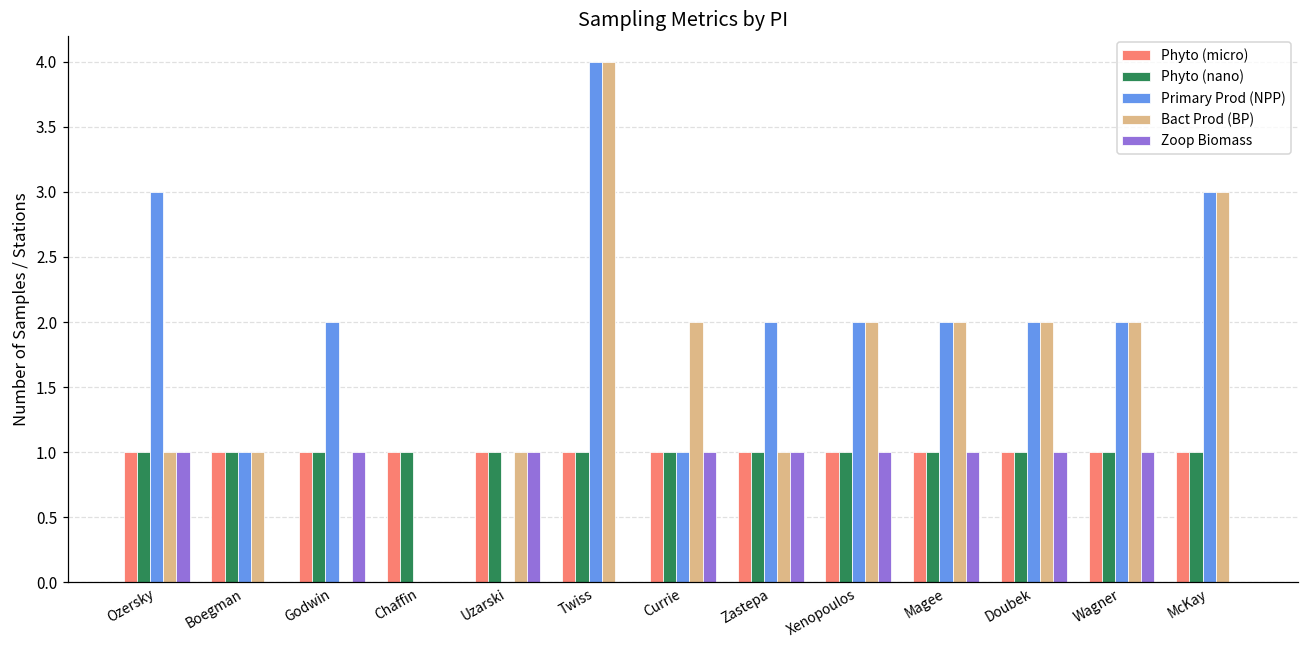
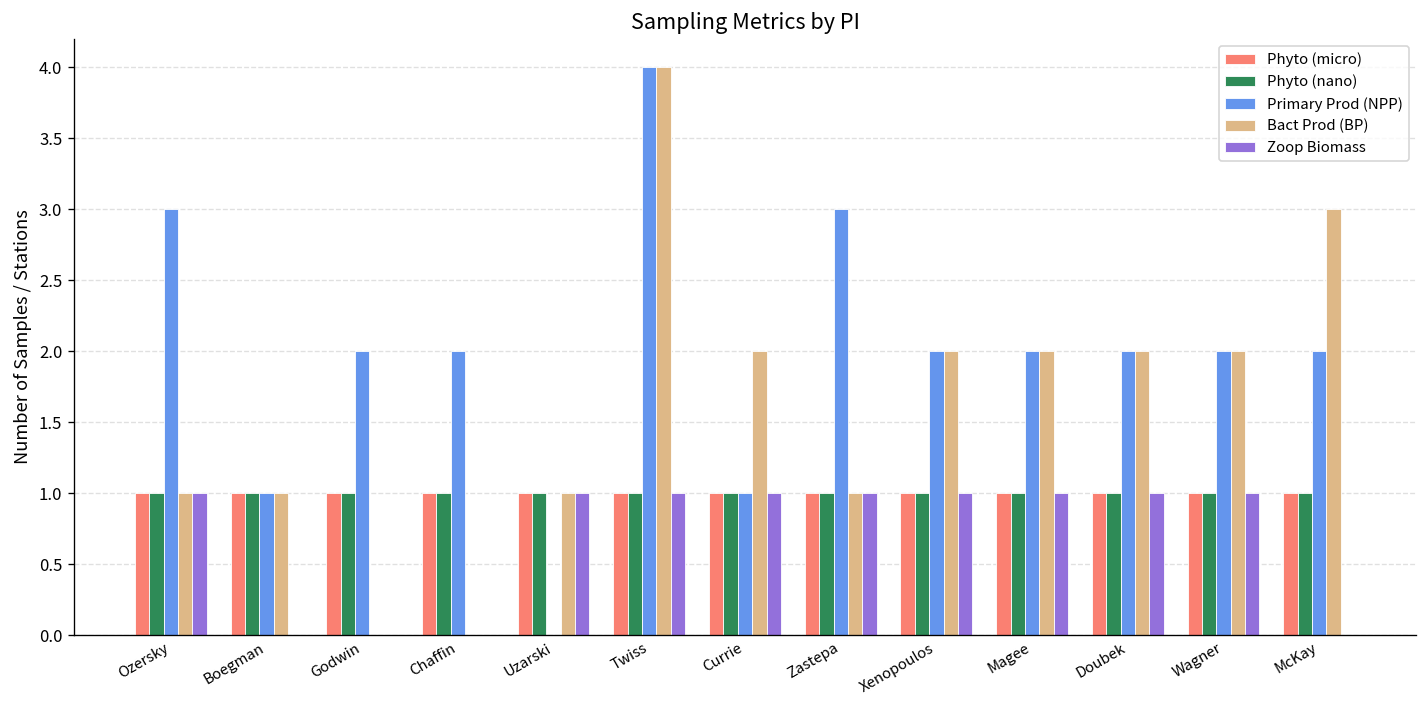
  {
    "Phyto (micro)": {
      "Ozersky": 1,
      "Boegman": 1,
      "Godwin": 1,
      "Chaffin": 1,
      "Uzarski": 1,
      "Twiss": 1,
      "Currie": 1,
      "Zastepa": 1,
      "Xenopoulos": 1,
      "Magee": 1,
      "Doubek": 1,
      "Wagner": 1,
      "McKay": 1
    },
    "Phyto (nano)": {
      "Ozersky": 1,
      "Boegman": 1,
      "Godwin": 1,
      "Chaffin": 1,
      "Uzarski": 1,
      "Twiss": 1,
      "Currie": 1,
      "Zastepa": 1,
      "Xenopoulos": 1,
      "Magee": 1,
      "Doubek": 1,
      "Wagner": 1,
      "McKay": 1
    },
    "Primary Prod (NPP)": {
      "Ozersky": 3,
      "Boegman": 1,
      "Godwin": 2,
-     "Chaffin": 0,
+     "Chaffin": 2,
      "Uzarski": 0,
      "Twiss": 4,
      "Currie": 1,
-     "Zastepa": 2,
+     "Zastepa": 3,
      "Xenopoulos": 2,
      "Magee": 2,
      "Doubek": 2,
      "Wagner": 2,
-     "McKay": 3
+     "McKay": 2
    },
    "Bact Prod (BP)": {
      "Ozersky": 1,
      "Boegman": 1,
      "Godwin": 0,
      "Chaffin": 0,
      "Uzarski": 1,
      "Twiss": 4,
      "Currie": 2,
      "Zastepa": 1,
      "Xenopoulos": 2,
      "Magee": 2,
      "Doubek": 2,
      "Wagner": 2,
      "McKay": 3
    },
    "Zoop Biomass": {
      "Ozersky": 1,
      "Boegman": 0,
-     "Godwin": 1,
+     "Godwin": 0,
      "Chaffin": 0,
      "Uzarski": 1,
-     "Twiss": 0,
+     "Twiss": 1,
      "Currie": 1,
      "Zastepa": 1,
      "Xenopoulos": 1,
      "Magee": 1,
      "Doubek": 1,
      "Wagner": 1,
      "McKay": 0
    }
  }
